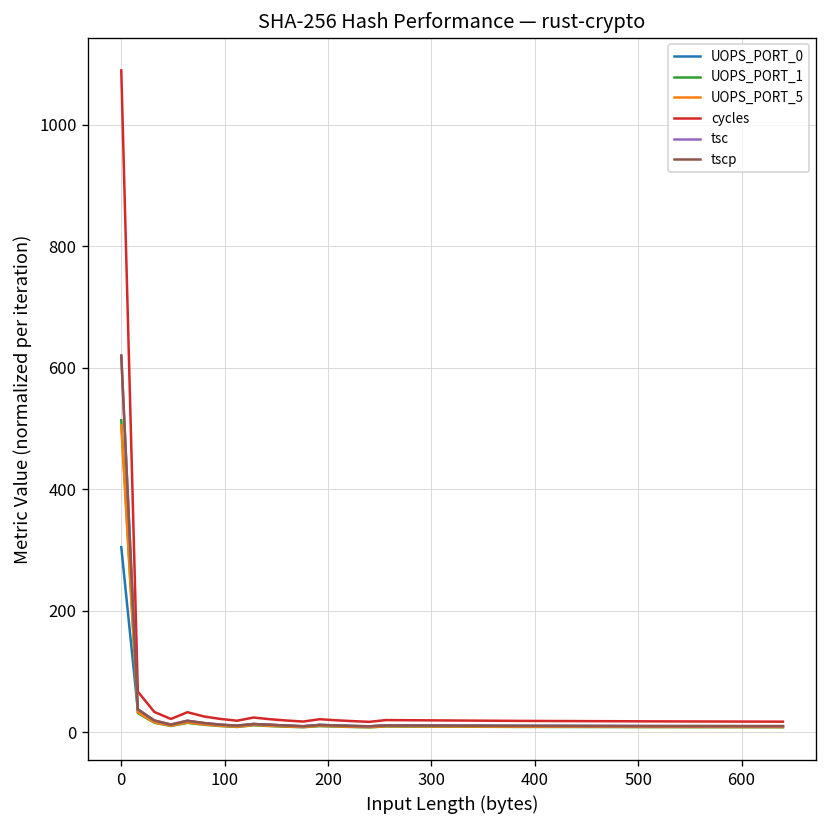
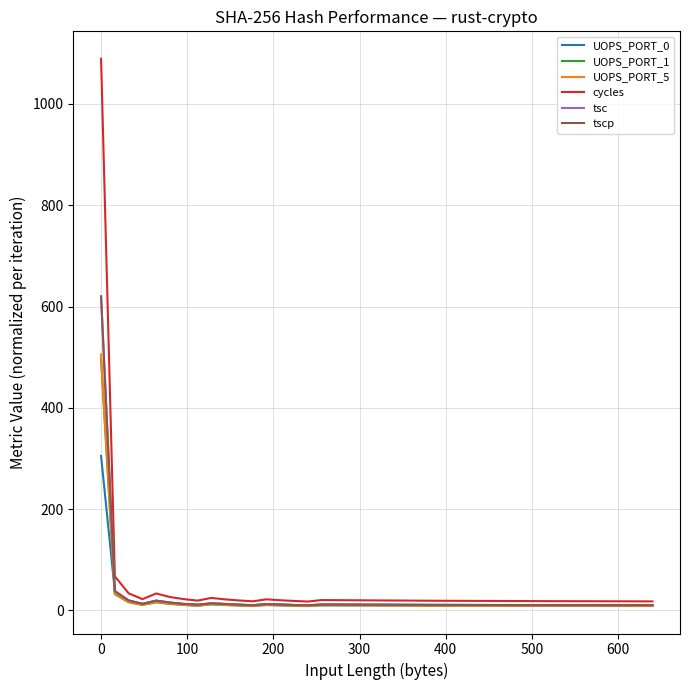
  {
    "UOPS_PORT_0": {
      "0": 300
    },
    "UOPS_PORT_1": {
-     "0": 510
+     "0": 500
    },
    "UOPS_PORT_5": {
      "0": 510
    },
    "cycles": {
      "0": 1090
    },
    "tscp": {
      "0": 620
    }
  }
